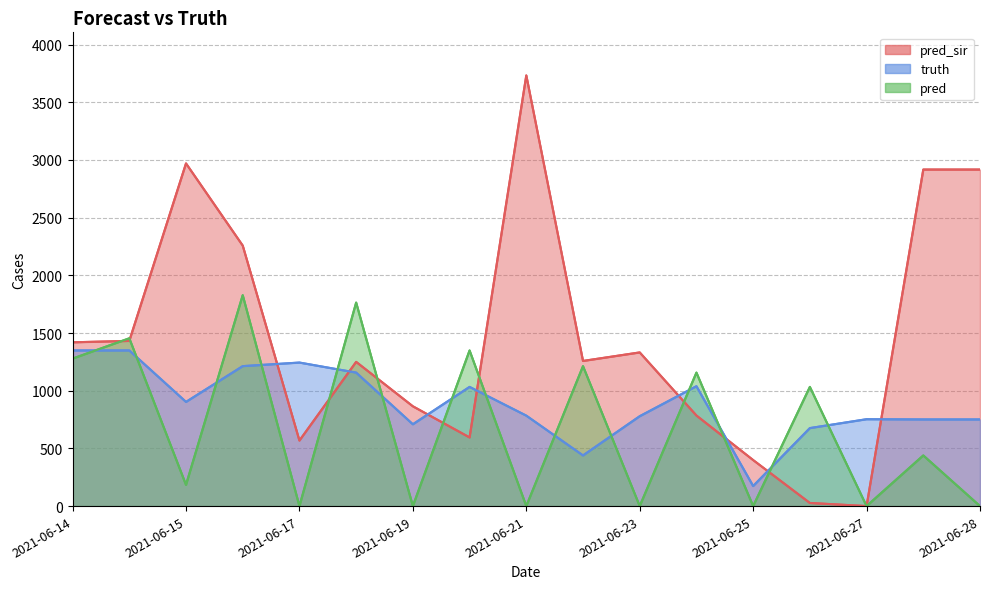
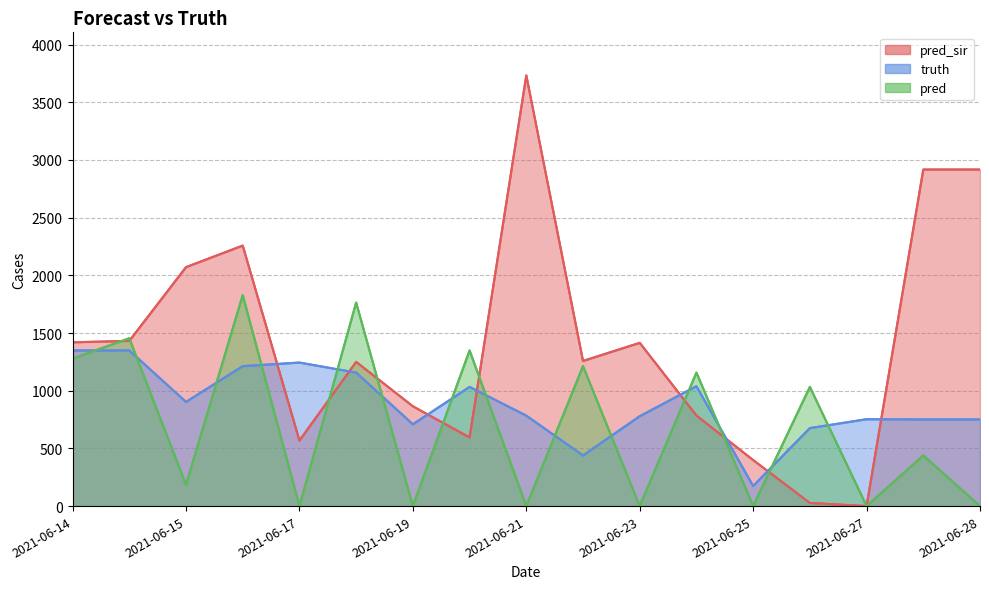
  {
    "pred_sir": {
-     "2021-06-15": 2970,
+     "2021-06-15": 2070,
      "2021-06-17": 570,
      "2021-06-19": 870,
      "2021-06-21": 3730,
-     "2021-06-23": 1330,
+     "2021-06-23": 1420,
      "2021-06-25": 400
    },
    "truth": {
      "2021-06-15": 900,
      "2021-06-17": 1240,
      "2021-06-19": 710,
      "2021-06-21": 780,
      "2021-06-23": 780,
      "2021-06-25": 170,
      "2021-06-27": 750
    },
    "pred": {
      "2021-06-15": 180,
      "2021-06-17": 0,
      "2021-06-19": 0,
      "2021-06-21": 0,
      "2021-06-23": 0,
      "2021-06-25": 0
    }
  }
